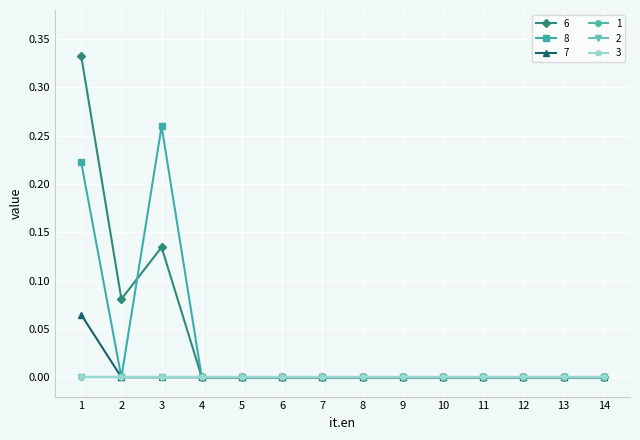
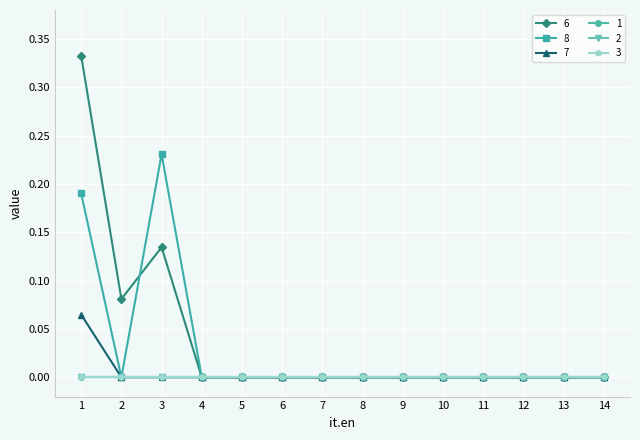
  {
    "8": {
-     "1": 0.22,
-     "3": 0.26
+     "1": 0.19,
+     "3": 0.23
    },
    "3": {
      "1": 0.00
    }
  }
